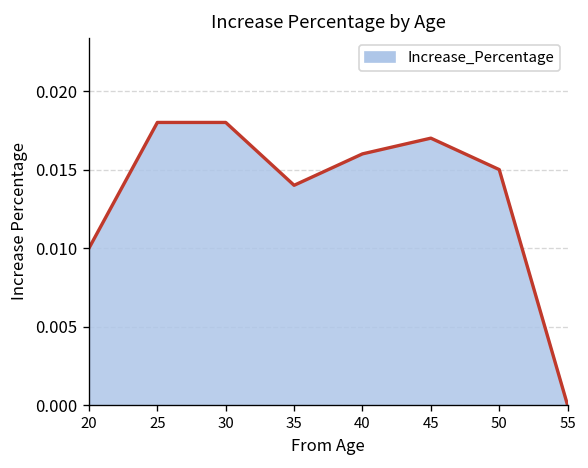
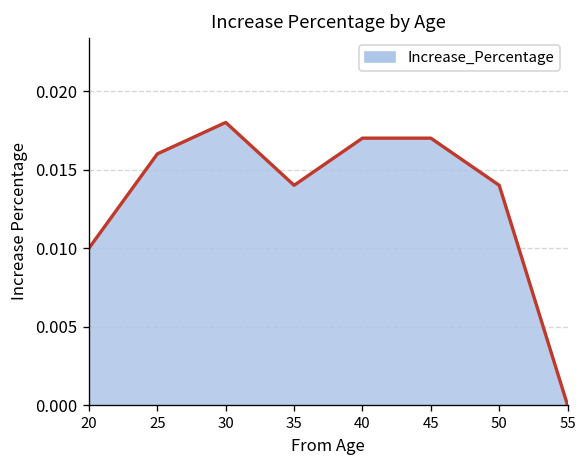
  {
    "20": 0.010,
-   "25": 0.018,
+   "25": 0.016,
    "30": 0.018,
    "35": 0.014,
-   "40": 0.016,
+   "40": 0.017,
    "45": 0.017,
-   "50": 0.015,
+   "50": 0.014,
    "55": 0.000
  }
